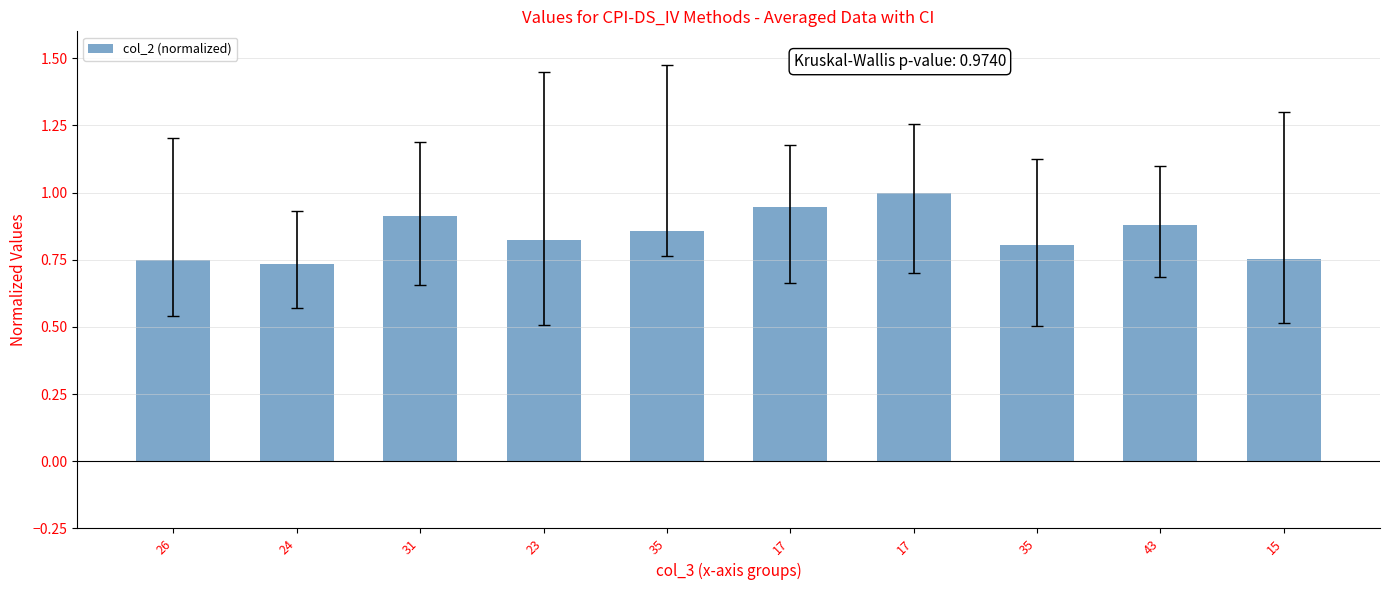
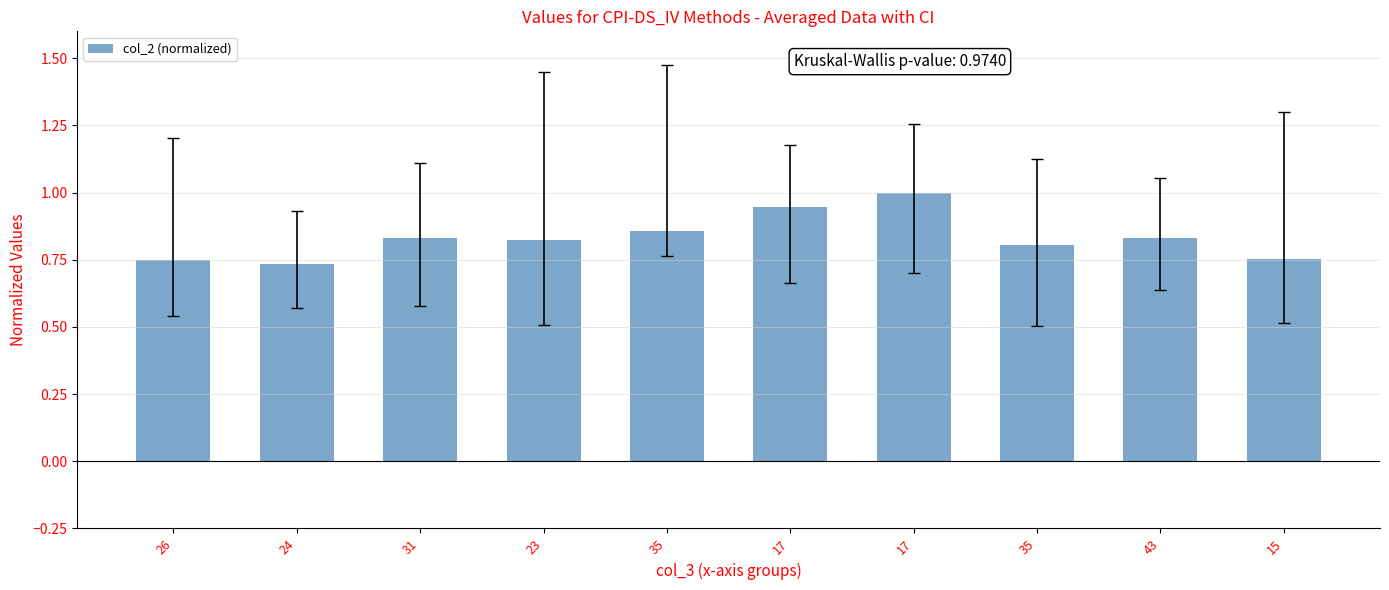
  {
    "col_2 (normalized)": {
      "26": 0.75,
      "24": 0.73,
-     "31": 0.91,
+     "31": 0.83,
      "23": 0.82,
-     "43": 0.88,
+     "43": 0.83,
      "15": 0.75
    }
  }
